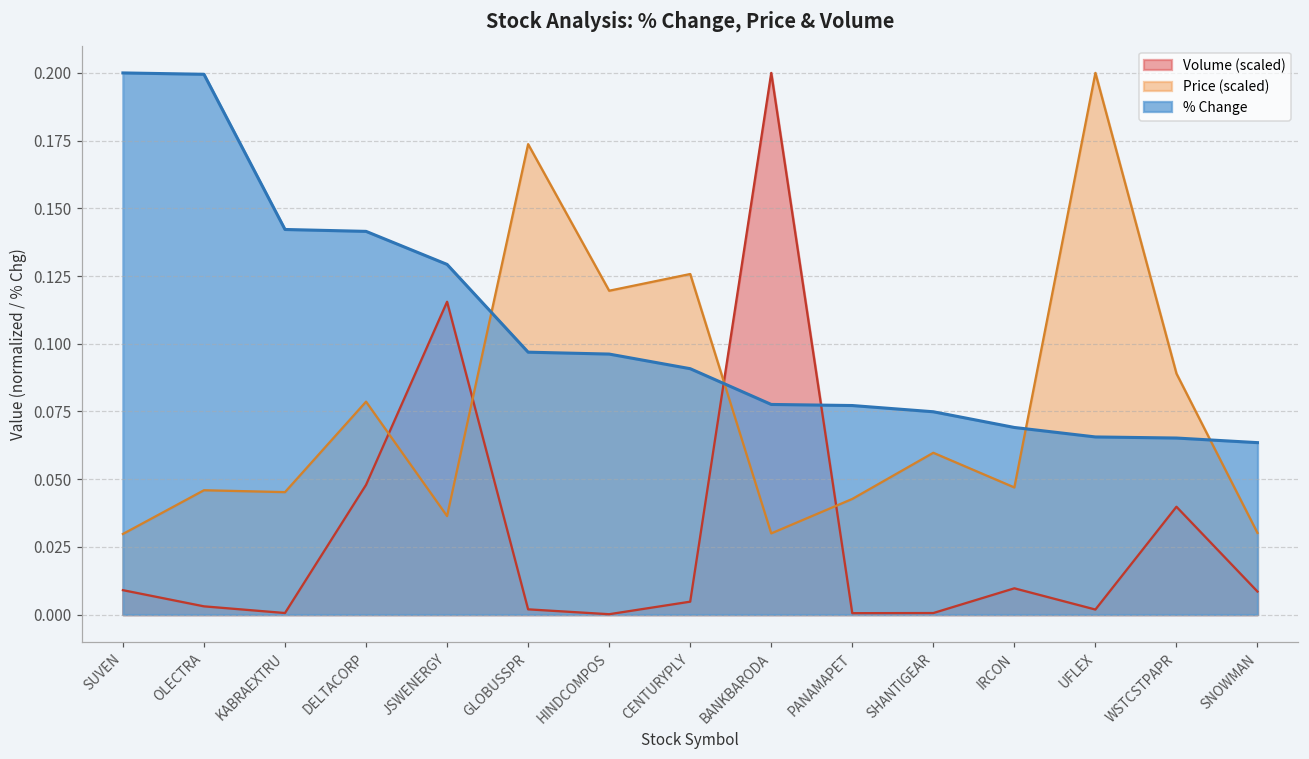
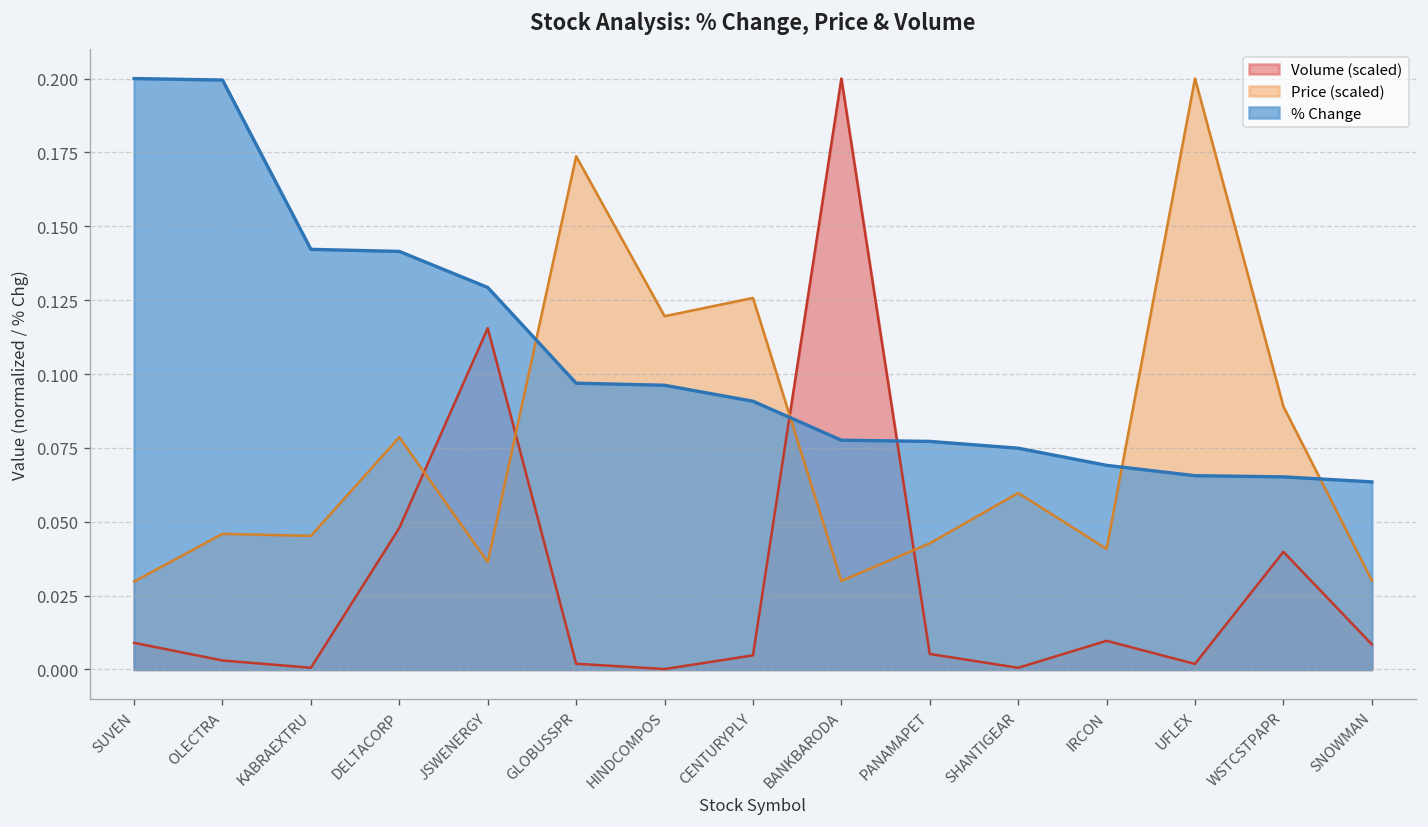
  {
    "Volume (scaled)": {
      "SUVEN": 0.009,
      "OLECTRA": 0.003,
      "KABRAEXTRU": 0.001,
      "DELTACORP": 0.048,
      "JSWENERGY": 0.116,
      "GLOBUSSPR": 0.002,
      "HINDCOMPOS": 0.000,
      "CENTURYPLY": 0.005,
      "BANKBARODA": 0.200,
-     "PANAMAPET": 0.001,
+     "PANAMAPET": 0.005,
      "SHANTIGEAR": 0.001,
      "IRCON": 0.010,
      "UFLEX": 0.002,
      "WSTCSTPAPR": 0.040,
      "SNOWMAN": 0.009
    },
    "Price (scaled)": {
      "SUVEN": 0.030,
      "OLECTRA": 0.046,
      "KABRAEXTRU": 0.045,
      "DELTACORP": 0.079,
      "JSWENERGY": 0.036,
      "GLOBUSSPR": 0.174,
      "HINDCOMPOS": 0.120,
      "CENTURYPLY": 0.126,
      "BANKBARODA": 0.030,
      "PANAMAPET": 0.043,
      "SHANTIGEAR": 0.060,
-     "IRCON": 0.047,
+     "IRCON": 0.041,
      "UFLEX": 0.200,
      "WSTCSTPAPR": 0.089,
      "SNOWMAN": 0.030
    },
    "% Change": {
      "SUVEN": 0.200,
      "OLECTRA": 0.200,
      "KABRAEXTRU": 0.142,
      "DELTACORP": 0.142,
      "JSWENERGY": 0.129,
      "GLOBUSSPR": 0.097,
      "HINDCOMPOS": 0.096,
      "CENTURYPLY": 0.091,
      "BANKBARODA": 0.078,
      "PANAMAPET": 0.077,
      "SHANTIGEAR": 0.075,
      "IRCON": 0.069,
      "UFLEX": 0.066,
      "WSTCSTPAPR": 0.065,
      "SNOWMAN": 0.064
    }
  }
